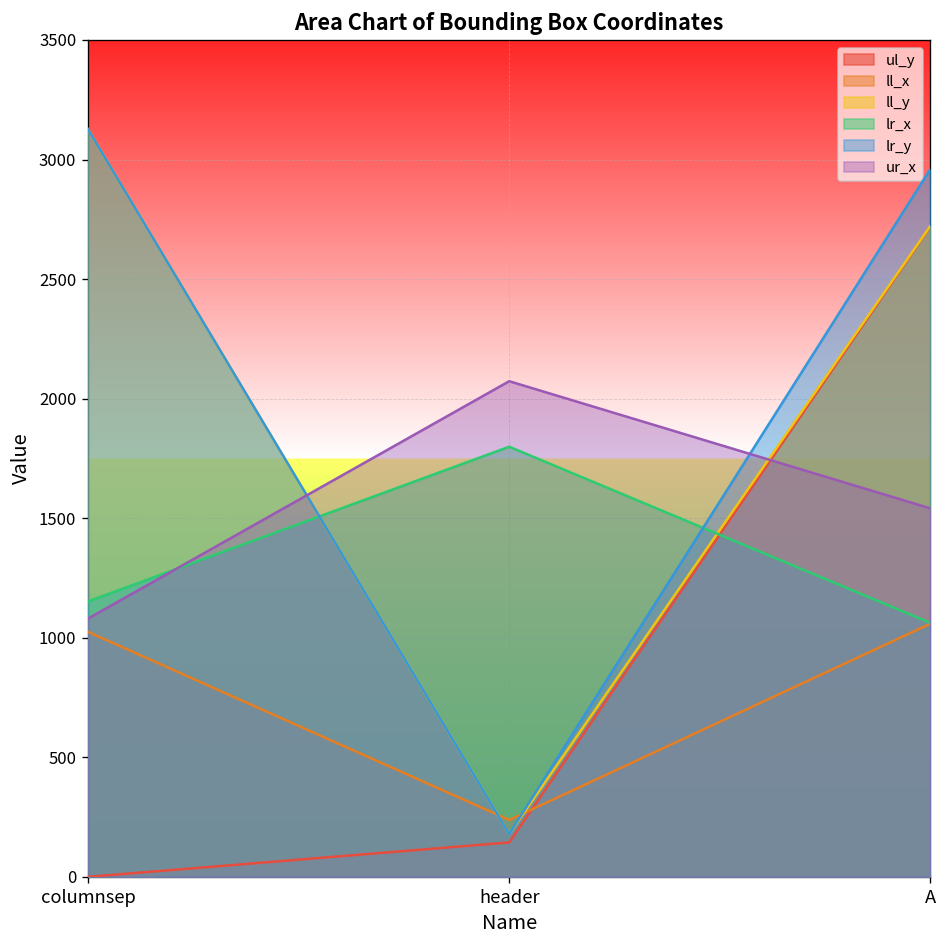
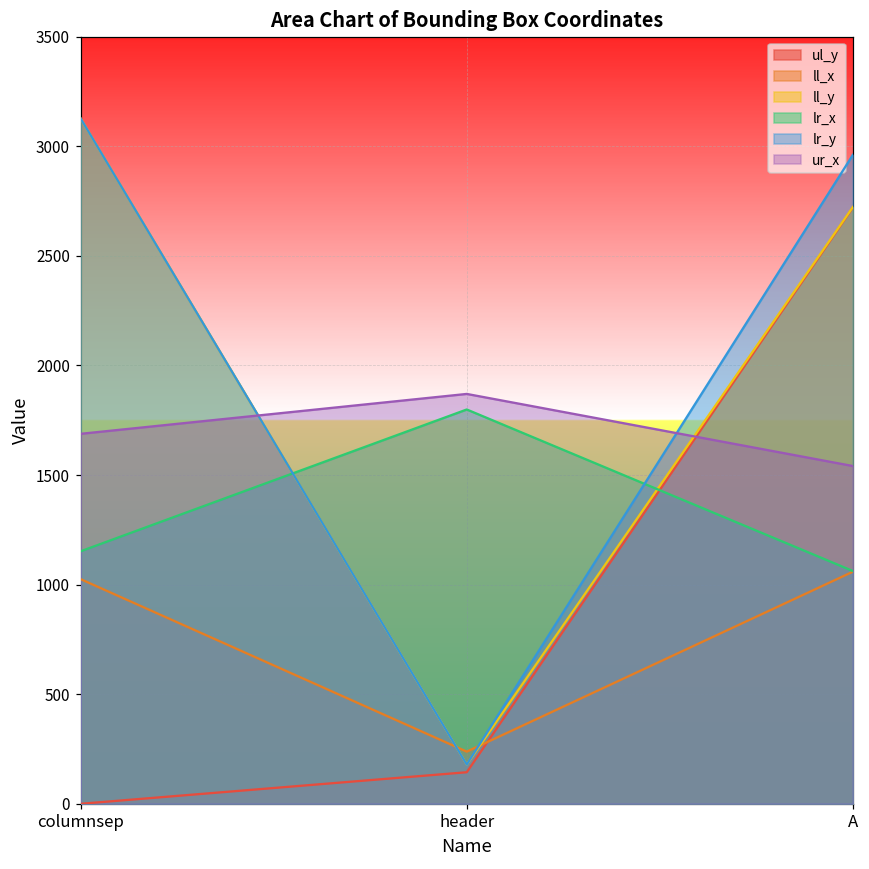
  {
    "lr_x": {
      "columnsep": 1150,
      "header": 1800
    },
    "lr_y": {
      "A": 2960
    },
    "ur_x": {
-     "columnsep": 1080,
-     "header": 2070,
+     "columnsep": 1690,
+     "header": 1870,
      "A": 1540
    }
  }
